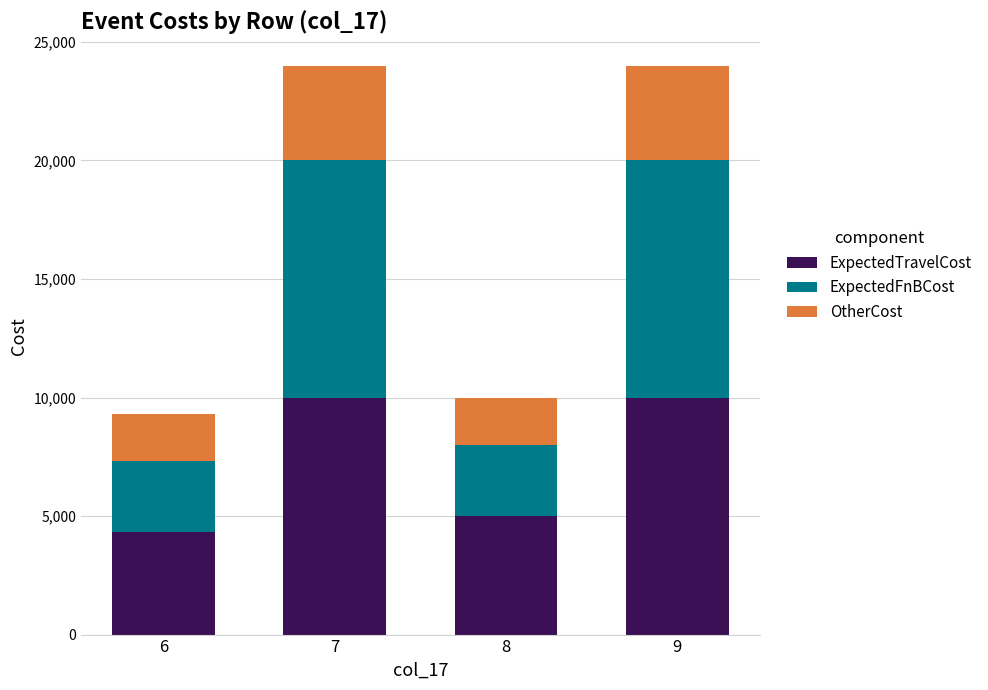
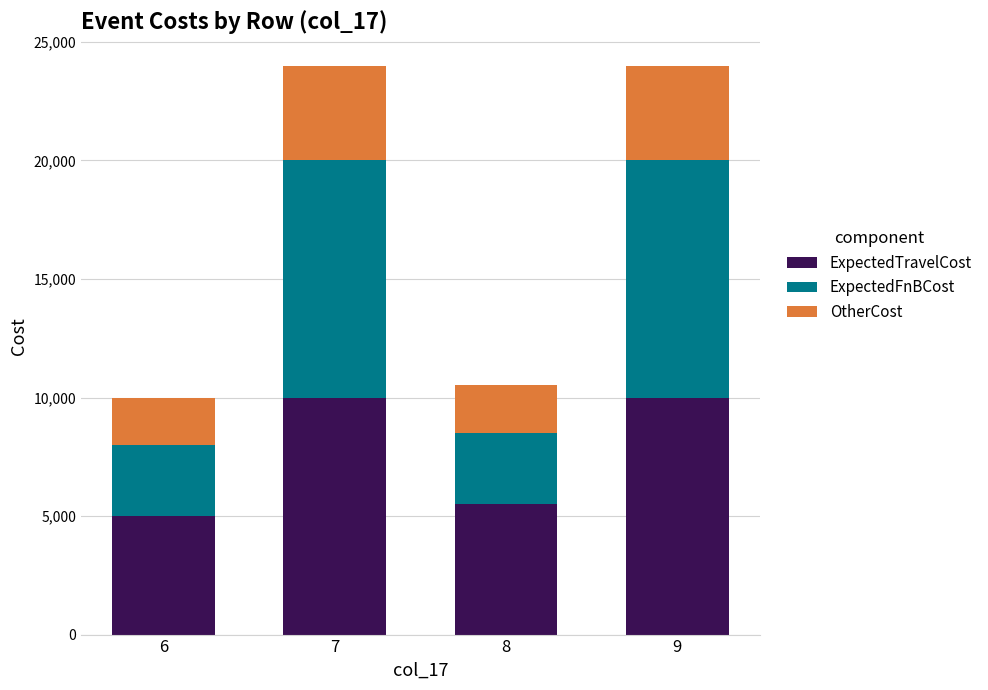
  {
    "ExpectedTravelCost": {
-     "6": "4,300",
+     "6": "5,000",
      "7": "10,000",
-     "8": "5,000",
+     "8": "5,500",
      "9": "10,000"
    },
    "ExpectedFnBCost": {
      "6": "3,000",
      "7": "10,000",
      "8": "3,000",
      "9": "10,000"
    },
    "OtherCost": {
      "6": "2,000",
      "7": "4,000",
      "8": "2,000",
      "9": "4,000"
    }
  }
